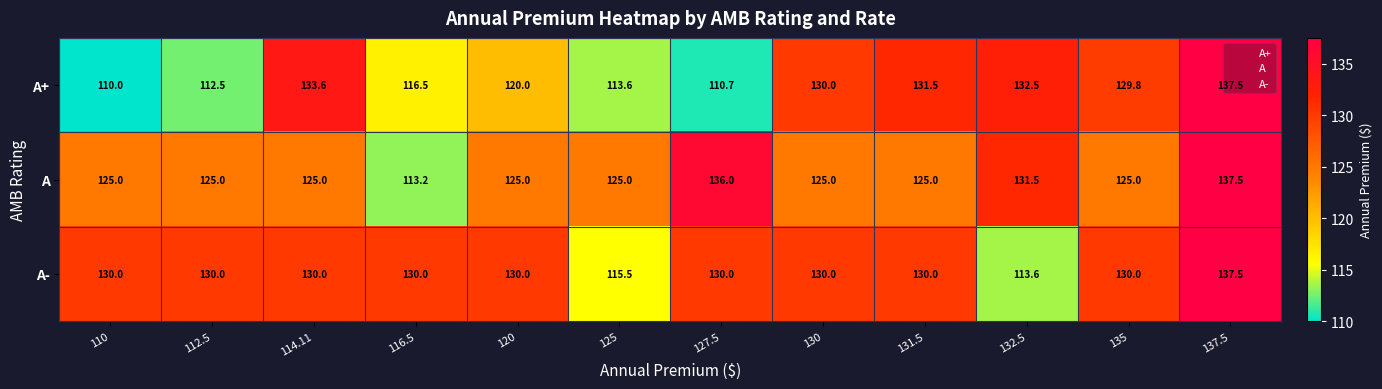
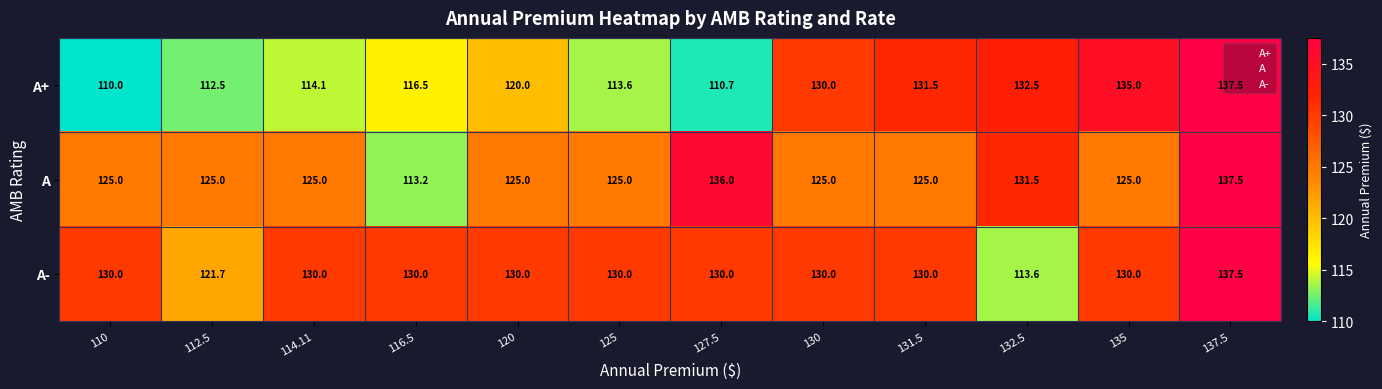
  {
    "A+": {
-     "114.11": 133.6,
-     "135": 129.8
+     "114.11": 114.1,
+     "135": 135.0
    },
    "A-": {
-     "112.5": 130.0,
-     "125": 115.5
+     "112.5": 121.7,
+     "125": 130.0
    }
  }
